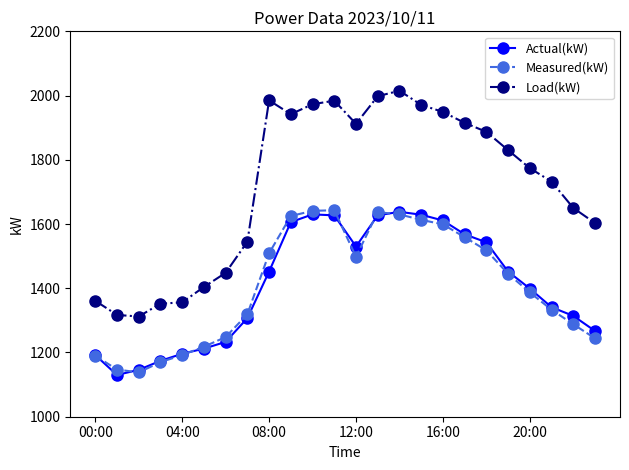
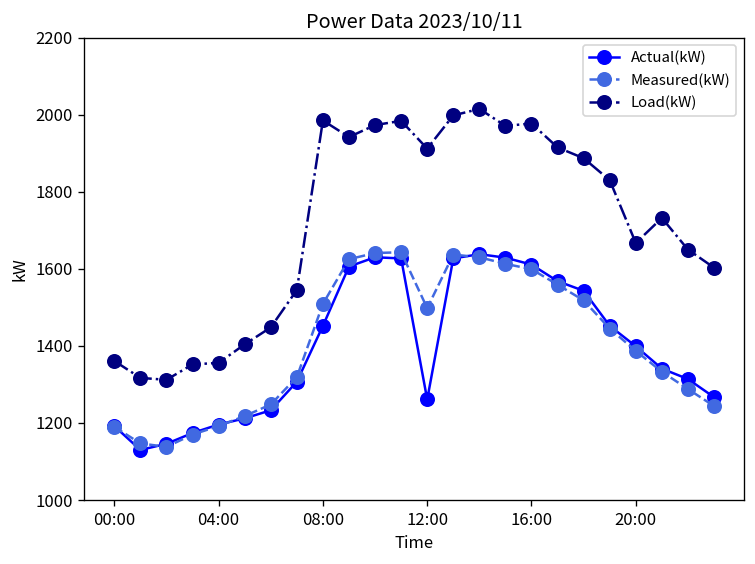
  {
    "Actual(kW)": {
      "08:00": 1450,
-     "12:00": 1530,
+     "12:00": 1260,
      "16:00": 1610,
      "20:00": 1400
    },
    "Measured(kW)": {
      "08:00": 1510,
      "12:00": 1500,
      "16:00": 1600,
      "20:00": 1390
    },
    "Load(kW)": {
      "00:00": 1360,
      "04:00": 1360,
      "08:00": 1990,
      "12:00": 1910,
-     "16:00": 1950,
-     "20:00": 1770
+     "16:00": 1980,
+     "20:00": 1670
    }
  }
